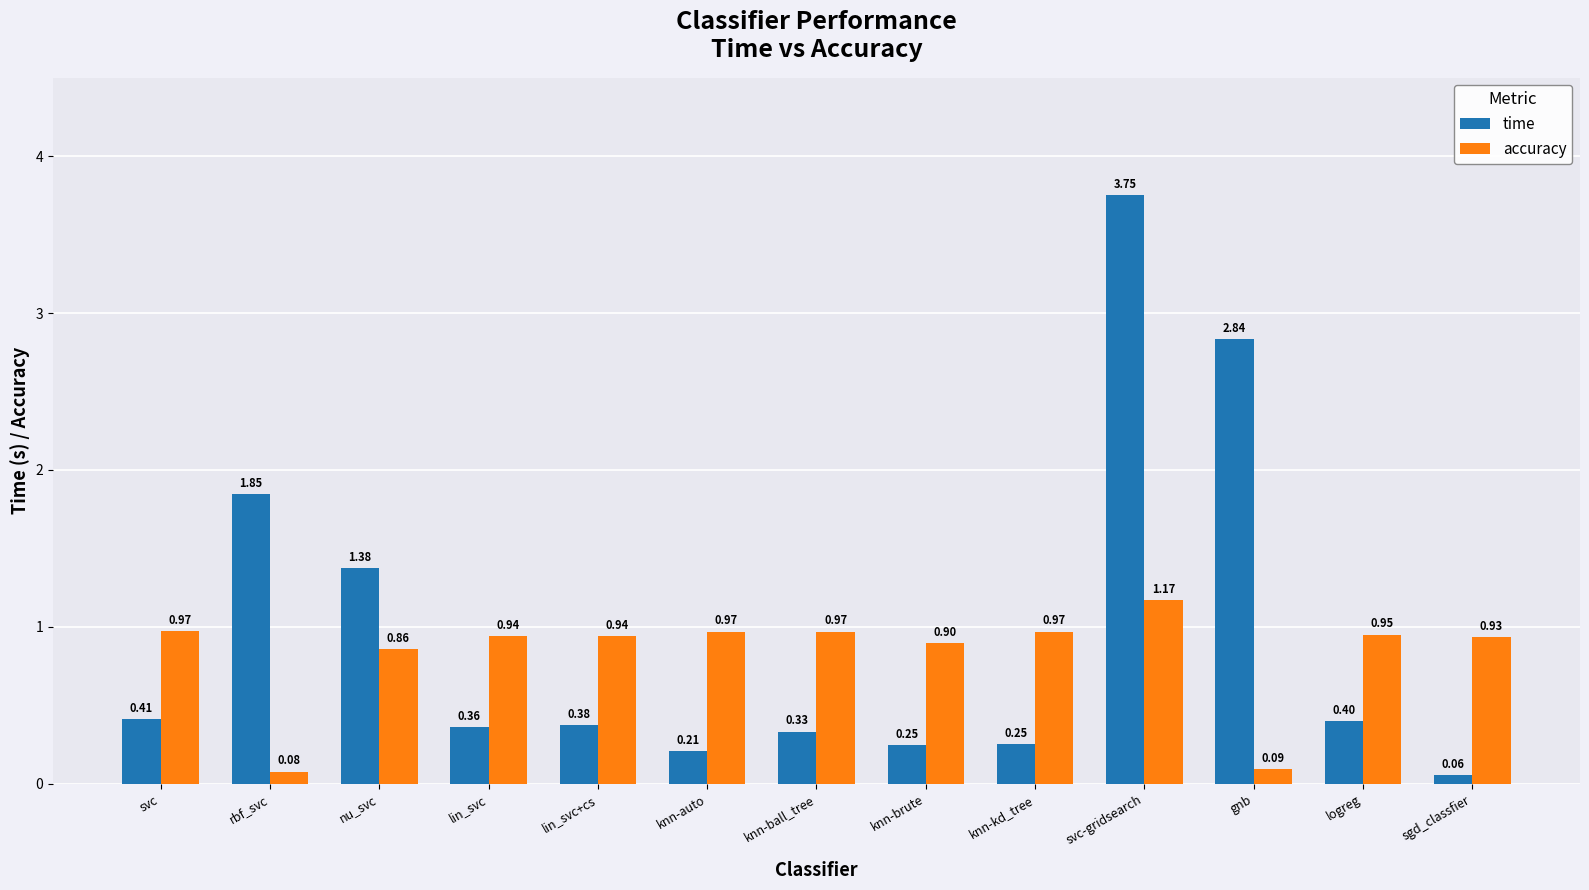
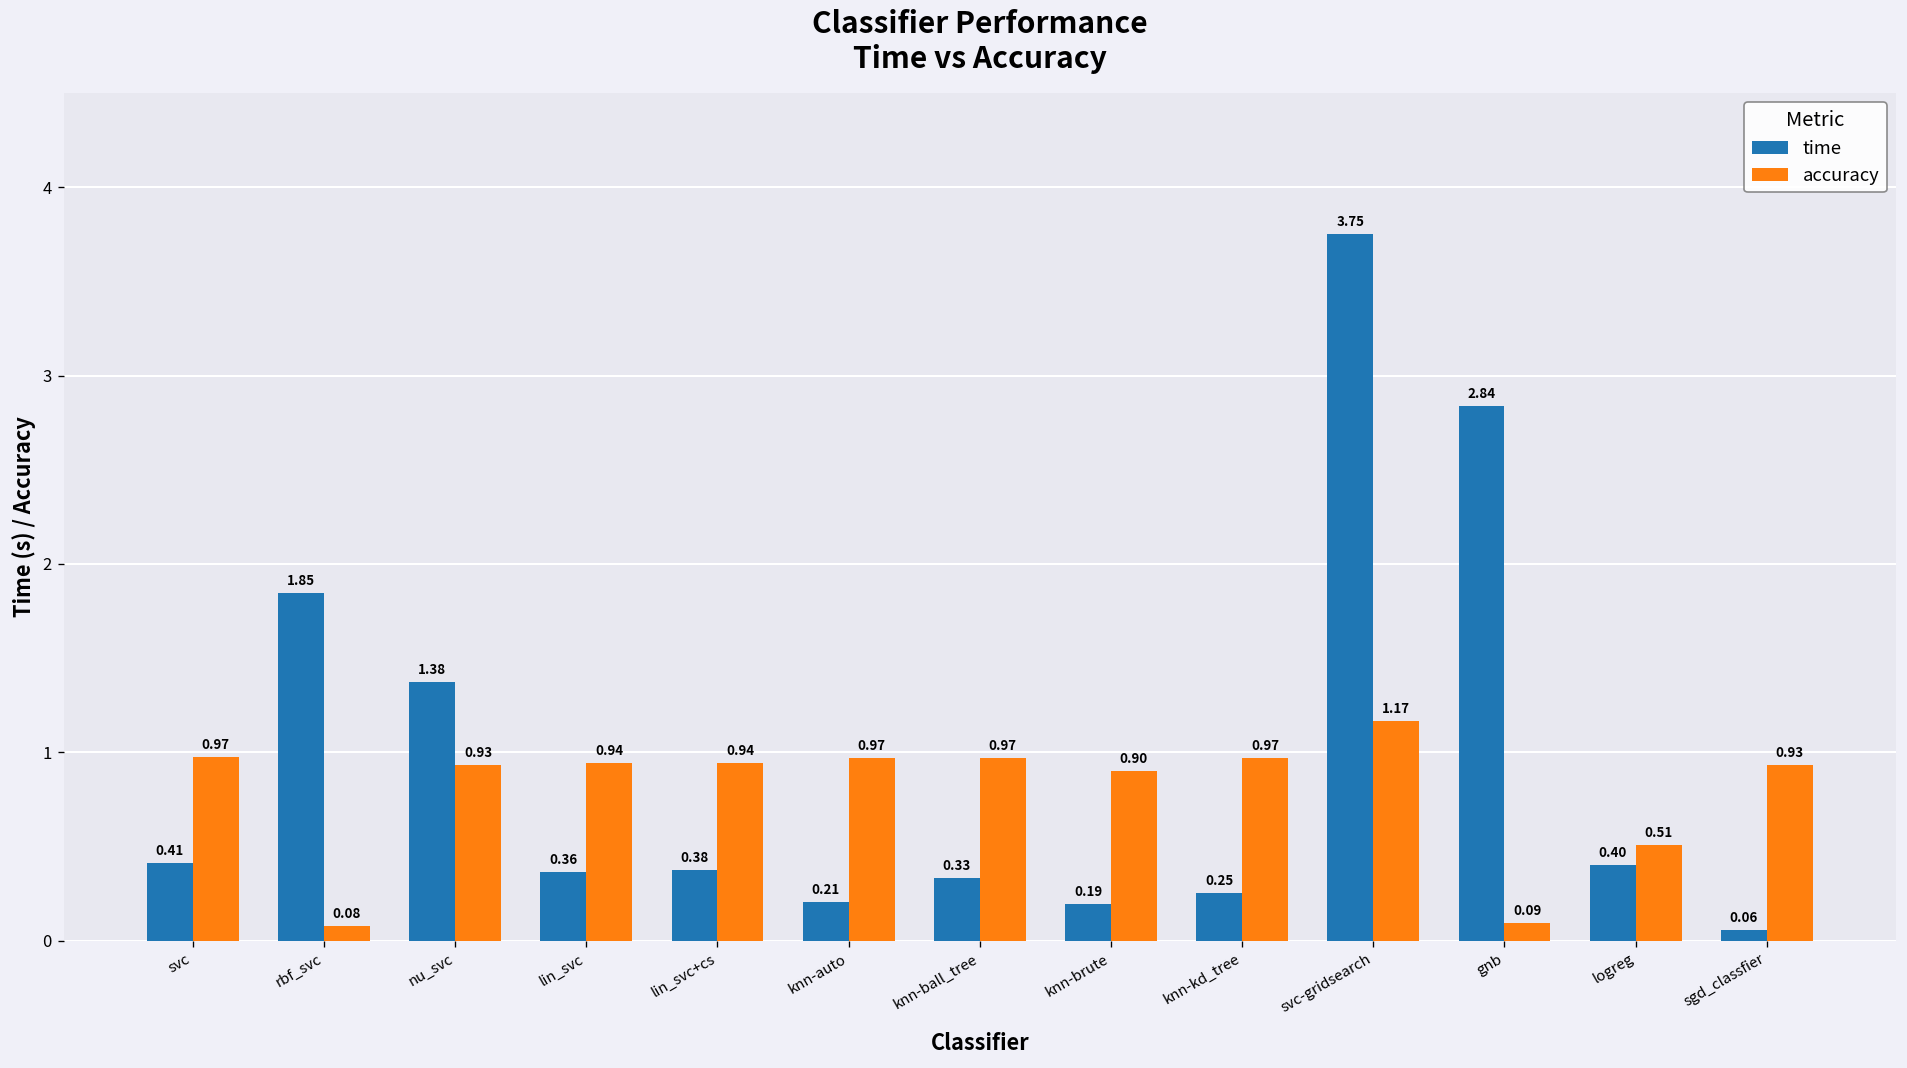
  {
    "time": {
      "svc": 0.41,
      "rbf_svc": 1.85,
      "nu_svc": 1.38,
      "lin_svc": 0.36,
      "lin_svc+cs": 0.38,
      "knn-auto": 0.21,
      "knn-ball_tree": 0.33,
-     "knn-brute": 0.25,
+     "knn-brute": 0.19,
      "knn-kd_tree": 0.25,
      "svc-gridsearch": 3.75,
      "gnb": 2.84,
      "logreg": 0.40,
      "sgd_classfier": 0.06
    },
    "accuracy": {
      "svc": 0.97,
      "rbf_svc": 0.08,
-     "nu_svc": 0.86,
+     "nu_svc": 0.93,
      "lin_svc": 0.94,
      "lin_svc+cs": 0.94,
      "knn-auto": 0.97,
      "knn-ball_tree": 0.97,
      "knn-brute": 0.90,
      "knn-kd_tree": 0.97,
      "svc-gridsearch": 1.17,
      "gnb": 0.09,
-     "logreg": 0.95,
+     "logreg": 0.51,
      "sgd_classfier": 0.93
    }
  }
